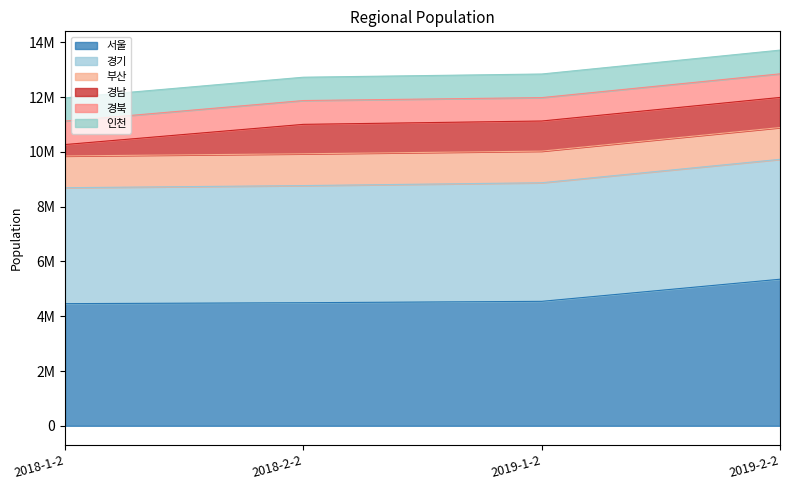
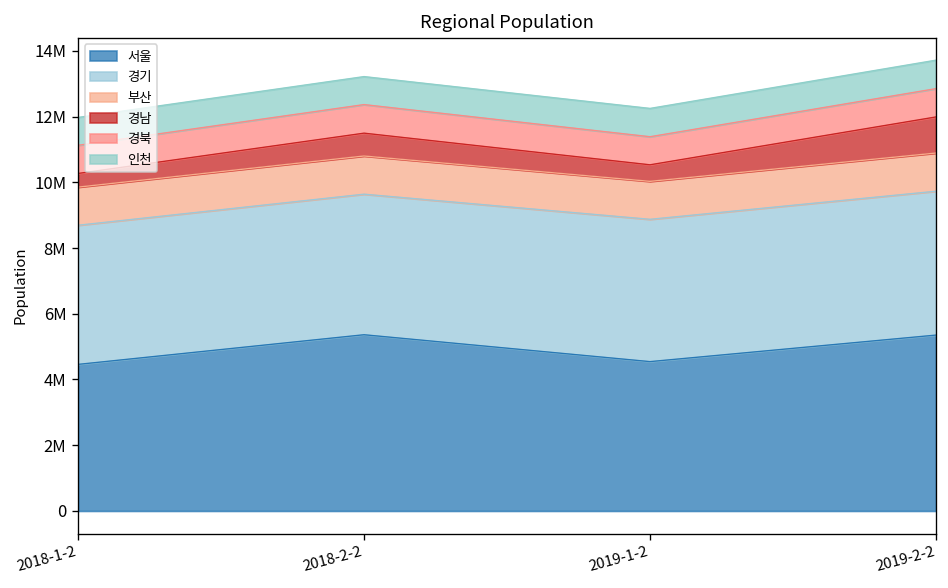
  {
    "서울": {
      "2018-1-2": 4500000,
-     "2018-2-2": 4500000,
+     "2018-2-2": 5400000,
      "2019-1-2": 4500000,
      "2019-2-2": 5400000
    },
    "경남": {
      "2018-1-2": 400000,
-     "2018-2-2": 1100000,
-     "2019-1-2": 1100000,
+     "2018-2-2": 700000,
+     "2019-1-2": 500000,
      "2019-2-2": 1100000
    }
  }
